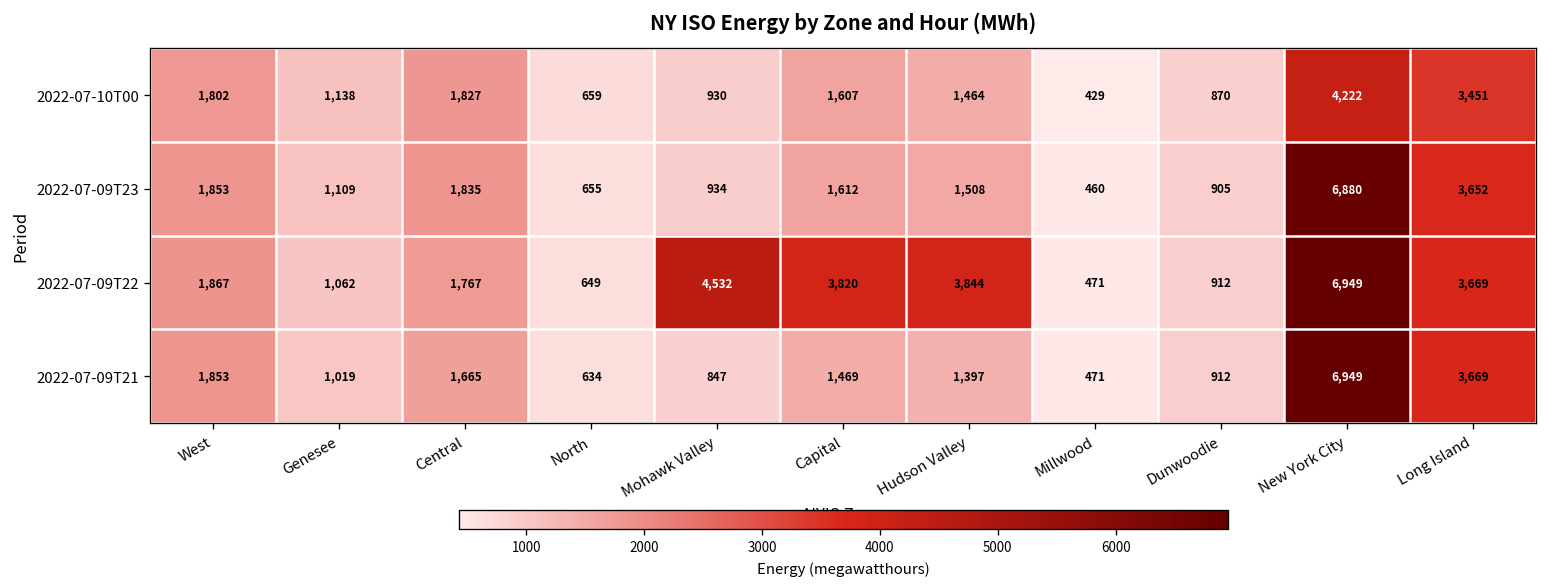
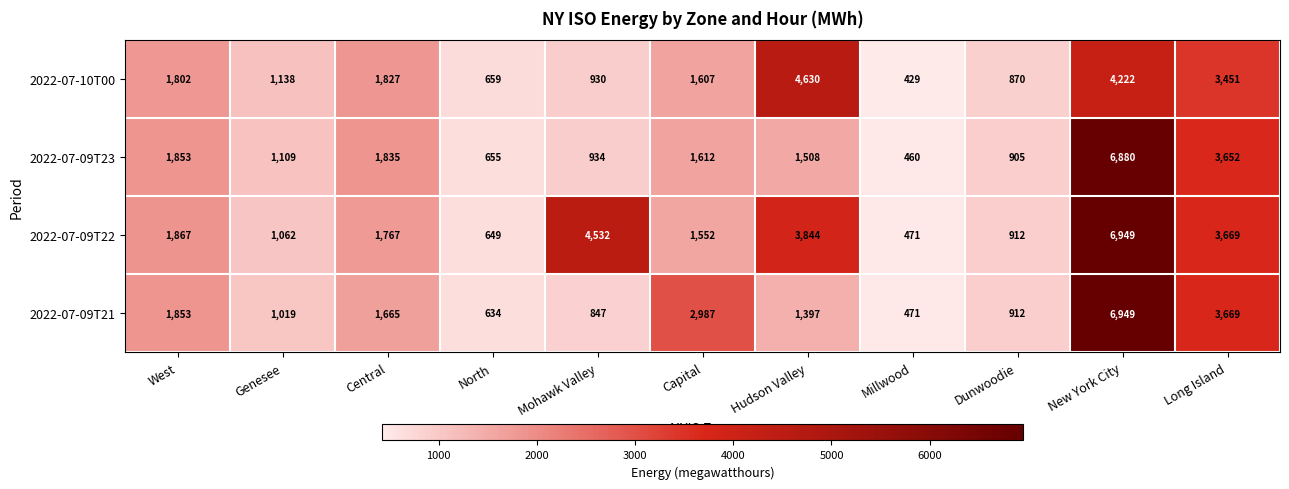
  {
    "2022-07-10T00": {
      "West": "1,802",
      "Genesee": "1,138",
      "Central": "1,827",
      "North": "659",
      "Mohawk Valley": "930",
      "Capital": "1,607",
-     "Hudson Valley": "1,464",
+     "Hudson Valley": "4,630",
      "Millwood": "429",
      "Dunwoodie": "870",
      "New York City": "4,222",
      "Long Island": "3,451"
    },
    "2022-07-09T23": {
      "West": "1,853",
      "Genesee": "1,109",
      "Central": "1,835",
      "North": "655",
      "Mohawk Valley": "934",
      "Capital": "1,612",
      "Hudson Valley": "1,508",
      "Millwood": "460",
      "Dunwoodie": "905",
      "New York City": "6,880",
      "Long Island": "3,652"
    },
    "2022-07-09T22": {
      "West": "1,867",
      "Genesee": "1,062",
      "Central": "1,767",
      "North": "649",
      "Mohawk Valley": "4,532",
-     "Capital": "3,820",
+     "Capital": "1,552",
      "Hudson Valley": "3,844",
      "Millwood": "471",
      "Dunwoodie": "912",
      "New York City": "6,949",
      "Long Island": "3,669"
    },
    "2022-07-09T21": {
      "West": "1,853",
      "Genesee": "1,019",
      "Central": "1,665",
      "North": "634",
      "Mohawk Valley": "847",
-     "Capital": "1,469",
+     "Capital": "2,987",
      "Hudson Valley": "1,397",
      "Millwood": "471",
      "Dunwoodie": "912",
      "New York City": "6,949",
      "Long Island": "3,669"
    }
  }
